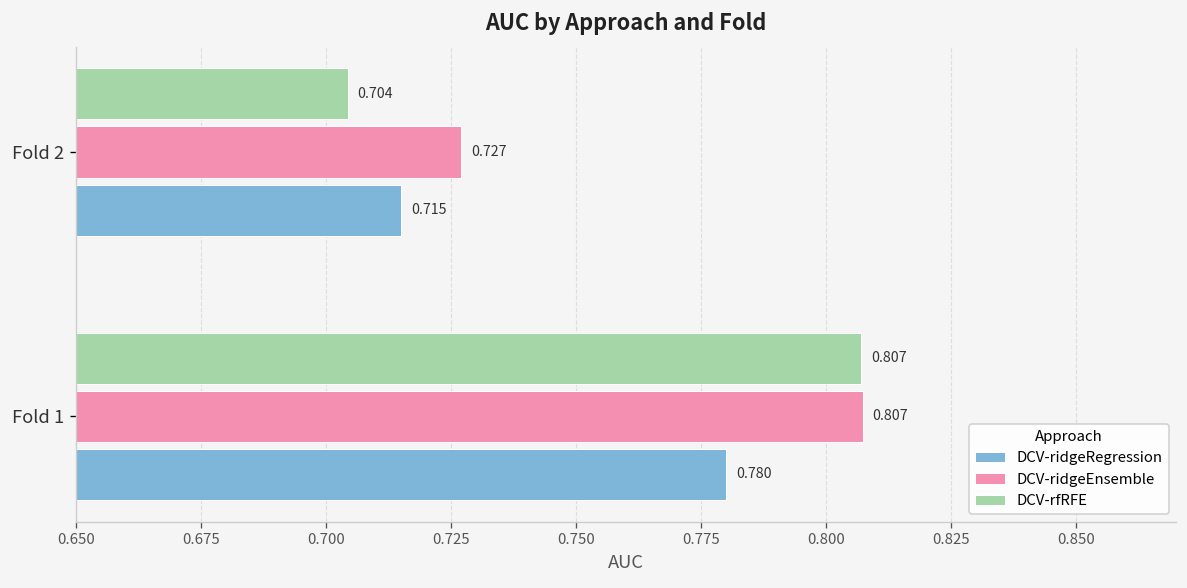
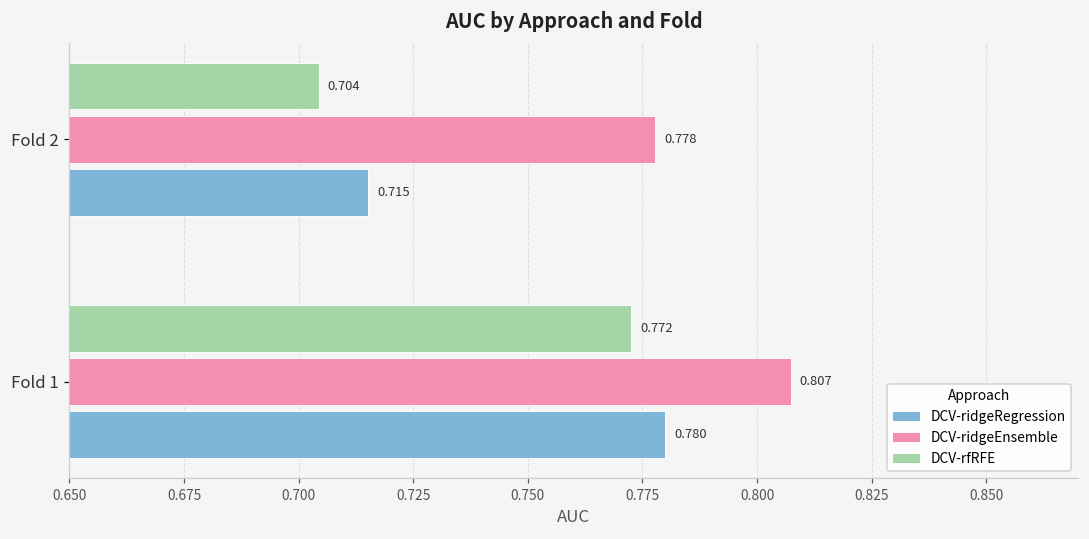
  {
    "DCV-ridgeRegression": {
      "Fold 2": 0.715,
      "Fold 1": 0.780
    },
    "DCV-ridgeEnsemble": {
-     "Fold 2": 0.727,
+     "Fold 2": 0.778,
      "Fold 1": 0.807
    },
    "DCV-rfRFE": {
      "Fold 2": 0.704,
-     "Fold 1": 0.807
+     "Fold 1": 0.772
    }
  }
